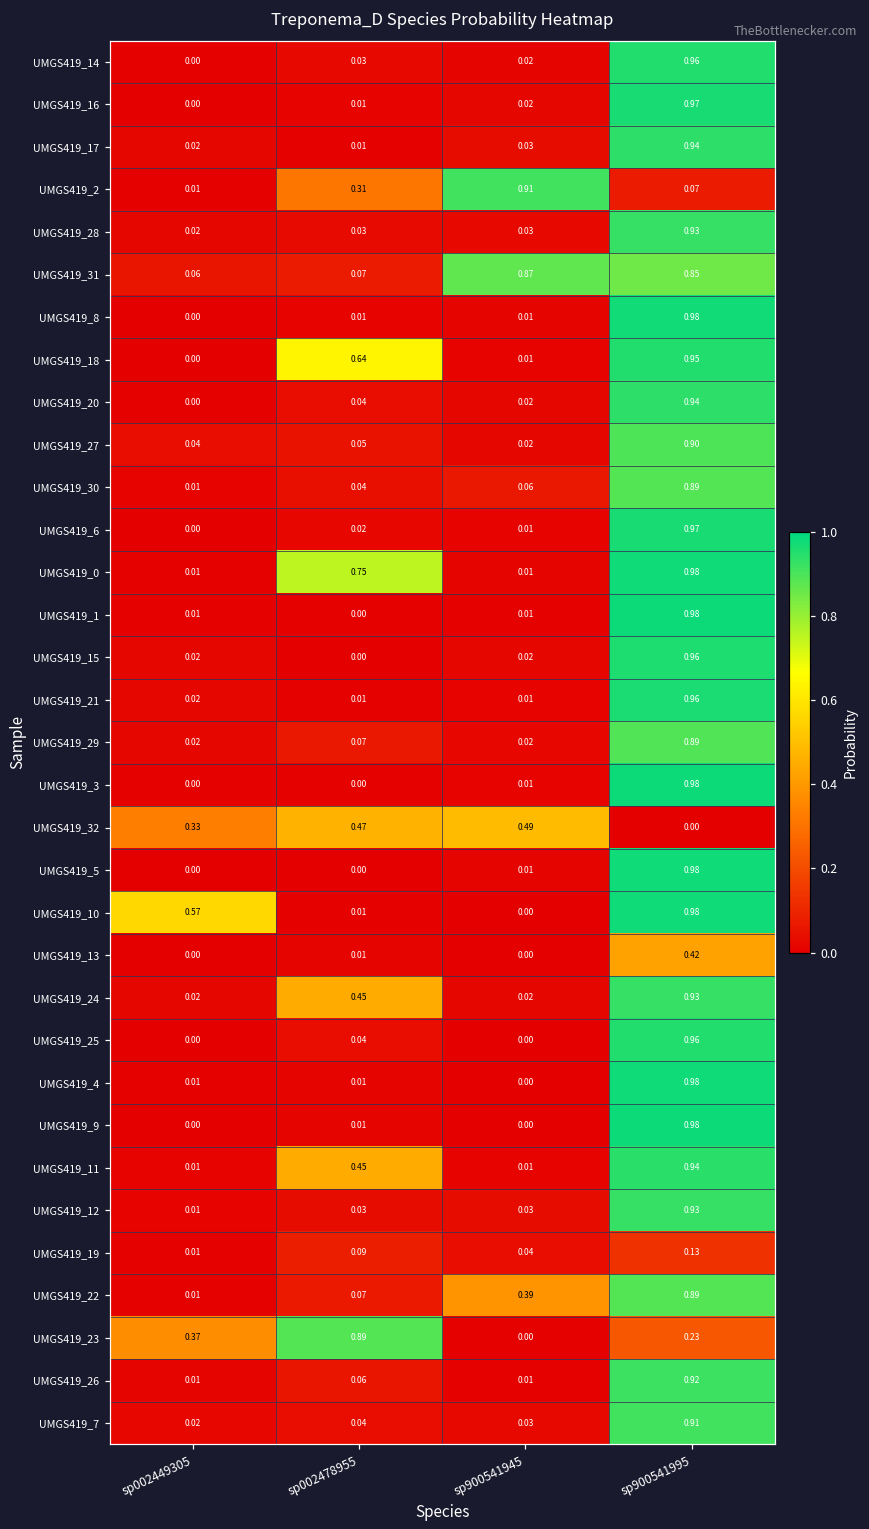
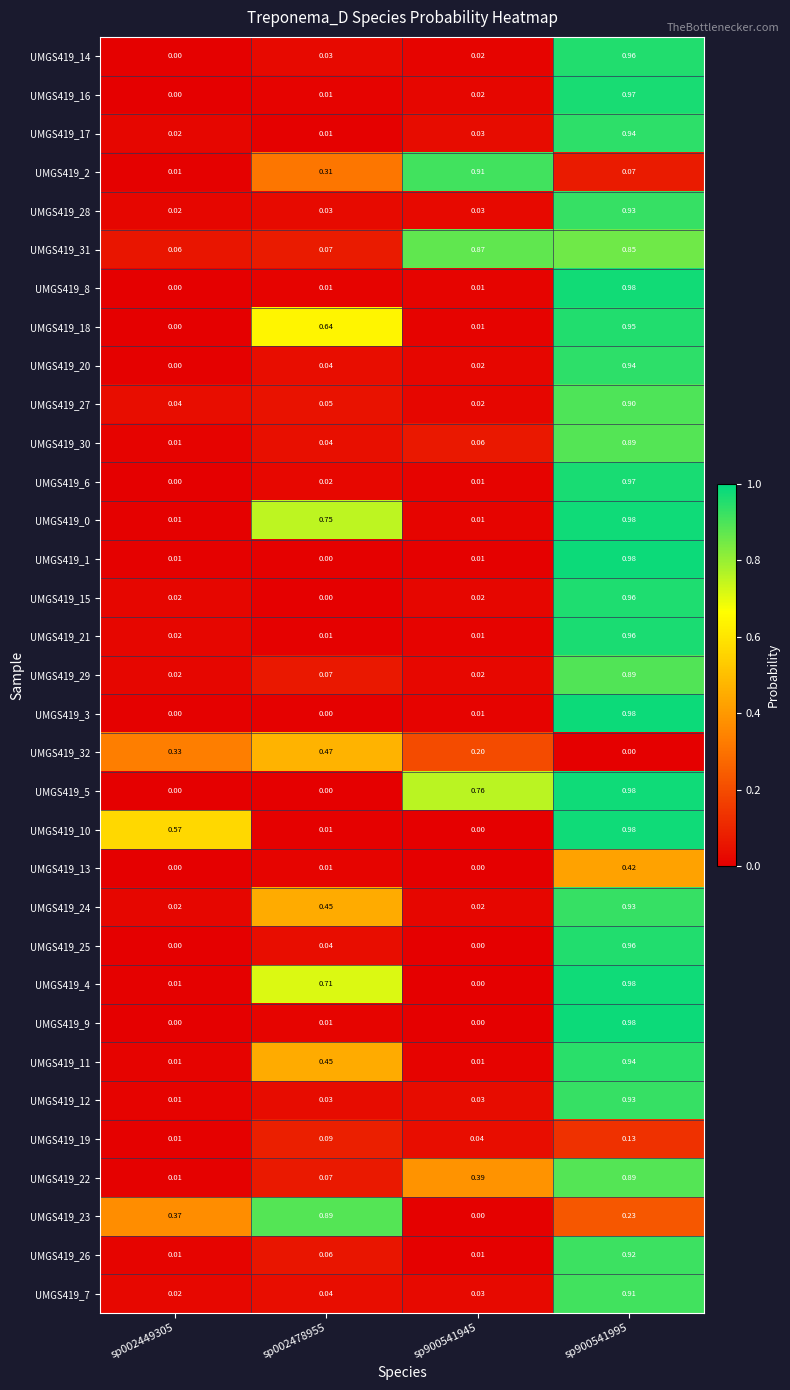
  {
    "UMGS419_14": {
      "sp002449305": 0.00,
      "sp002478955": 0.03,
      "sp900541945": 0.02,
      "sp900541995": 0.96
    },
    "UMGS419_16": {
      "sp002449305": 0.00,
      "sp002478955": 0.01,
      "sp900541945": 0.02,
      "sp900541995": 0.97
    },
    "UMGS419_17": {
      "sp002449305": 0.02,
      "sp002478955": 0.01,
      "sp900541945": 0.03,
      "sp900541995": 0.94
    },
    "UMGS419_2": {
      "sp002449305": 0.01,
      "sp002478955": 0.31,
      "sp900541945": 0.91,
      "sp900541995": 0.07
    },
    "UMGS419_28": {
      "sp002449305": 0.02,
      "sp002478955": 0.03,
      "sp900541945": 0.03,
      "sp900541995": 0.93
    },
    "UMGS419_31": {
      "sp002449305": 0.06,
      "sp002478955": 0.07,
      "sp900541945": 0.87,
      "sp900541995": 0.85
    },
    "UMGS419_8": {
      "sp002449305": 0.00,
      "sp002478955": 0.01,
      "sp900541945": 0.01,
      "sp900541995": 0.98
    },
    "UMGS419_18": {
      "sp002449305": 0.00,
      "sp002478955": 0.64,
      "sp900541945": 0.01,
      "sp900541995": 0.95
    },
    "UMGS419_20": {
      "sp002449305": 0.00,
      "sp002478955": 0.04,
      "sp900541945": 0.02,
      "sp900541995": 0.94
    },
    "UMGS419_27": {
      "sp002449305": 0.04,
      "sp002478955": 0.05,
      "sp900541945": 0.02,
      "sp900541995": 0.90
    },
    "UMGS419_30": {
      "sp002449305": 0.01,
      "sp002478955": 0.04,
      "sp900541945": 0.06,
      "sp900541995": 0.89
    },
    "UMGS419_6": {
      "sp002449305": 0.00,
      "sp002478955": 0.02,
      "sp900541945": 0.01,
      "sp900541995": 0.97
    },
    "UMGS419_0": {
      "sp002449305": 0.01,
      "sp002478955": 0.75,
      "sp900541945": 0.01,
      "sp900541995": 0.98
    },
    "UMGS419_1": {
      "sp002449305": 0.01,
      "sp002478955": 0.00,
      "sp900541945": 0.01,
      "sp900541995": 0.98
    },
    "UMGS419_15": {
      "sp002449305": 0.02,
      "sp002478955": 0.00,
      "sp900541945": 0.02,
      "sp900541995": 0.96
    },
    "UMGS419_21": {
      "sp002449305": 0.02,
      "sp002478955": 0.01,
      "sp900541945": 0.01,
      "sp900541995": 0.96
    },
    "UMGS419_29": {
      "sp002449305": 0.02,
      "sp002478955": 0.07,
      "sp900541945": 0.02,
      "sp900541995": 0.89
    },
    "UMGS419_3": {
      "sp002449305": 0.00,
      "sp002478955": 0.00,
      "sp900541945": 0.01,
      "sp900541995": 0.98
    },
    "UMGS419_32": {
      "sp002449305": 0.33,
      "sp002478955": 0.47,
-     "sp900541945": 0.49,
+     "sp900541945": 0.20,
      "sp900541995": 0.00
    },
    "UMGS419_5": {
      "sp002449305": 0.00,
      "sp002478955": 0.00,
-     "sp900541945": 0.01,
+     "sp900541945": 0.76,
      "sp900541995": 0.98
    },
    "UMGS419_10": {
      "sp002449305": 0.57,
      "sp002478955": 0.01,
      "sp900541945": 0.00,
      "sp900541995": 0.98
    },
    "UMGS419_13": {
      "sp002449305": 0.00,
      "sp002478955": 0.01,
      "sp900541945": 0.00,
      "sp900541995": 0.42
    },
    "UMGS419_24": {
      "sp002449305": 0.02,
      "sp002478955": 0.45,
      "sp900541945": 0.02,
      "sp900541995": 0.93
    },
    "UMGS419_25": {
      "sp002449305": 0.00,
      "sp002478955": 0.04,
      "sp900541945": 0.00,
      "sp900541995": 0.96
    },
    "UMGS419_4": {
      "sp002449305": 0.01,
-     "sp002478955": 0.01,
+     "sp002478955": 0.71,
      "sp900541945": 0.00,
      "sp900541995": 0.98
    },
    "UMGS419_9": {
      "sp002449305": 0.00,
      "sp002478955": 0.01,
      "sp900541945": 0.00,
      "sp900541995": 0.98
    },
    "UMGS419_11": {
      "sp002449305": 0.01,
      "sp002478955": 0.45,
      "sp900541945": 0.01,
      "sp900541995": 0.94
    },
    "UMGS419_12": {
      "sp002449305": 0.01,
      "sp002478955": 0.03,
      "sp900541945": 0.03,
      "sp900541995": 0.93
    },
    "UMGS419_19": {
      "sp002449305": 0.01,
      "sp002478955": 0.09,
      "sp900541945": 0.04,
      "sp900541995": 0.13
    },
    "UMGS419_22": {
      "sp002449305": 0.01,
      "sp002478955": 0.07,
      "sp900541945": 0.39,
      "sp900541995": 0.89
    },
    "UMGS419_23": {
      "sp002449305": 0.37,
      "sp002478955": 0.89,
      "sp900541945": 0.00,
      "sp900541995": 0.23
    },
    "UMGS419_26": {
      "sp002449305": 0.01,
      "sp002478955": 0.06,
      "sp900541945": 0.01,
      "sp900541995": 0.92
    },
    "UMGS419_7": {
      "sp002449305": 0.02,
      "sp002478955": 0.04,
      "sp900541945": 0.03,
      "sp900541995": 0.91
    }
  }
